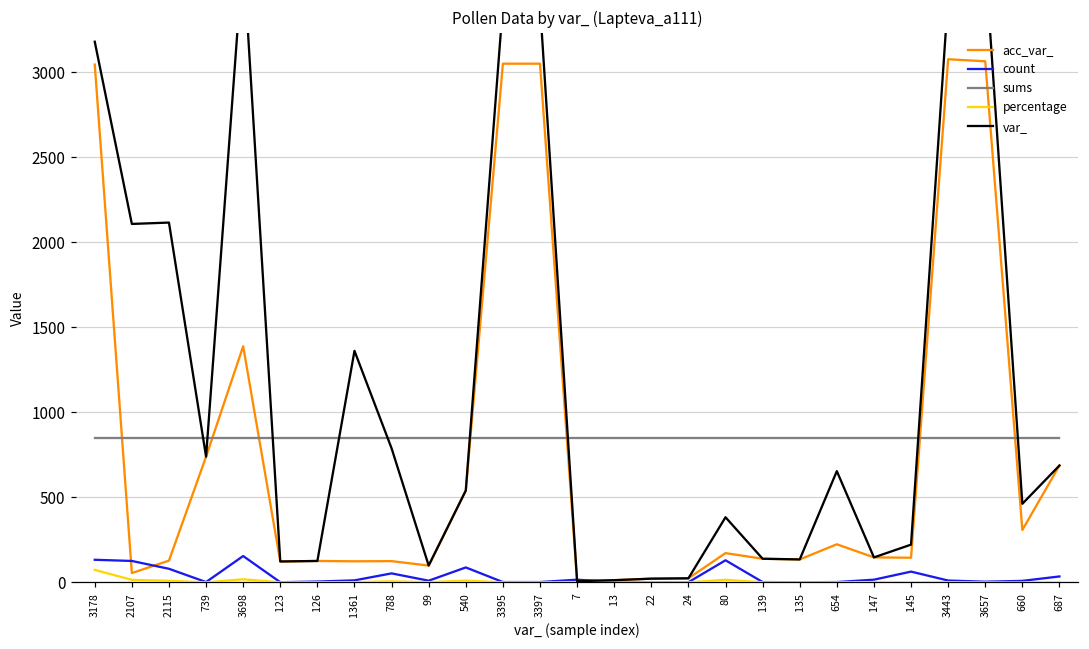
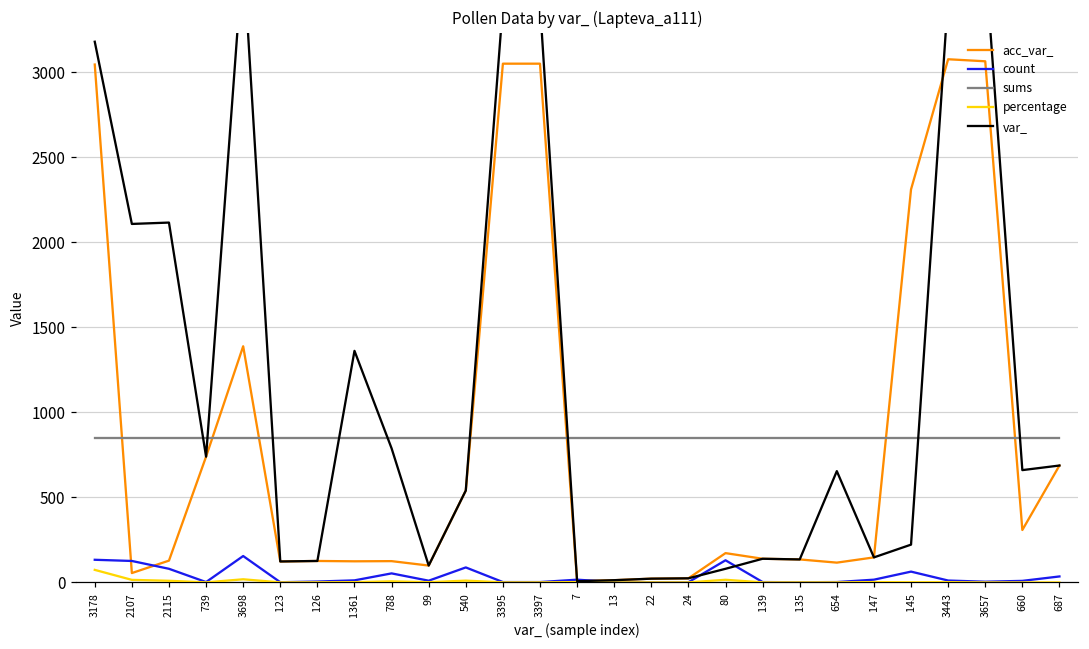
  {
    "acc_var_": {
      "3178": 3040,
      "2107": 50,
      "2115": 130,
      "3698": 1390,
      "1361": 120,
      "788": 130,
      "3395": 3050,
      "3397": 3050,
      "80": 170,
-     "654": 220,
-     "145": 150,
+     "654": 120,
+     "145": 2310,
      "3443": 3080,
      "3657": 3060,
      "660": 310
    },
    "count": {
      "3178": 130,
      "2107": 130,
      "2115": 80,
      "3698": 160,
      "788": 50,
      "540": 90,
      "80": 130,
      "145": 60,
      "687": 40
    },
    "sums": {
      "3178": 850,
      "2107": 850,
      "2115": 850,
      "739": 850,
      "3698": 850,
      "123": 850,
      "126": 850,
      "1361": 850,
      "788": 850,
      "99": 850,
      "540": 850,
      "3395": 850,
      "3397": 850,
      "7": 850,
      "13": 850,
      "22": 850,
      "24": 850,
      "80": 850,
      "139": 850,
      "135": 850,
      "654": 850,
      "147": 850,
      "145": 850,
      "3443": 850,
      "3657": 850,
      "660": 850,
      "687": 850
    },
    "percentage": {
      "3178": 70,
      "2107": 10,
      "2115": 10,
      "3698": 20,
      "788": 10,
      "540": 10,
      "80": 20,
      "145": 0,
      "687": 0
    },
    "var_": {
      "3178": 3180,
      "2107": 2110,
      "2115": 2120,
      "1361": 1360,
      "788": 790,
-     "80": 380,
+     "80": 80,
      "654": 650,
      "145": 220,
-     "660": 460
+     "660": 660
    }
  }
